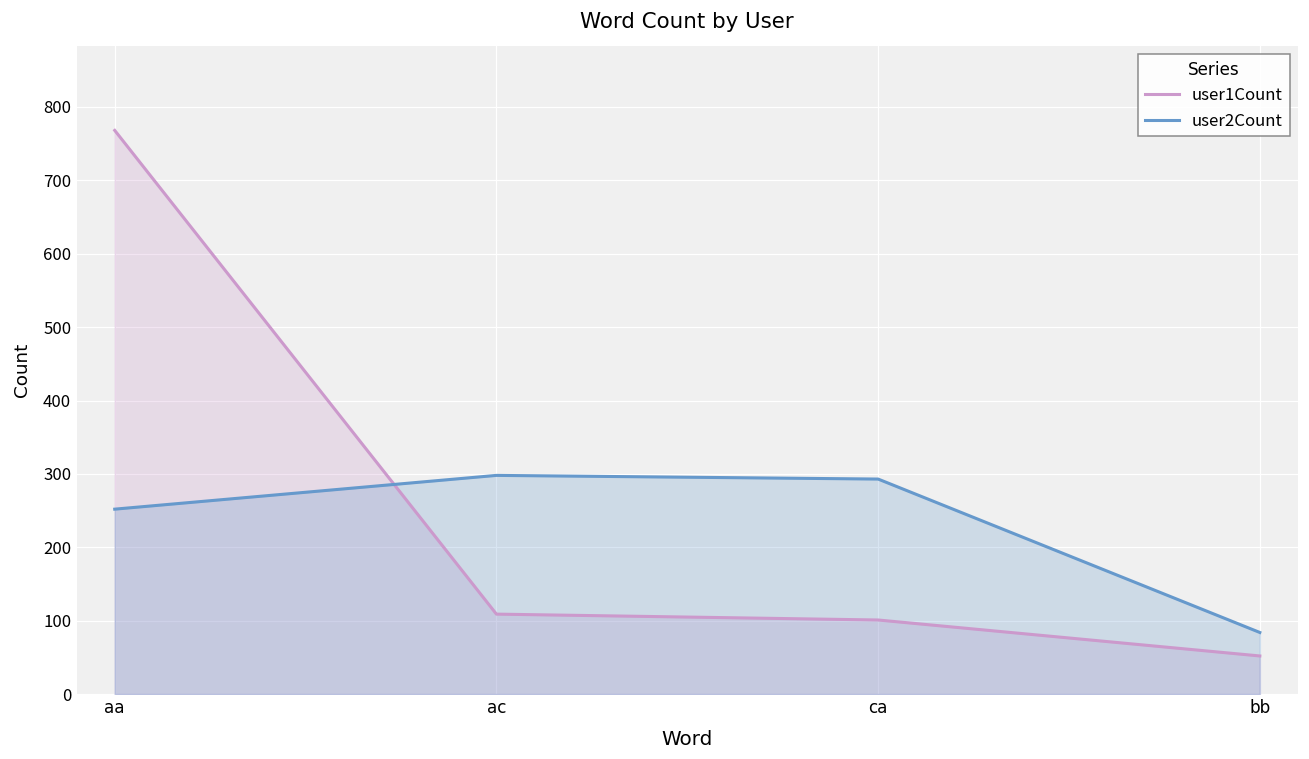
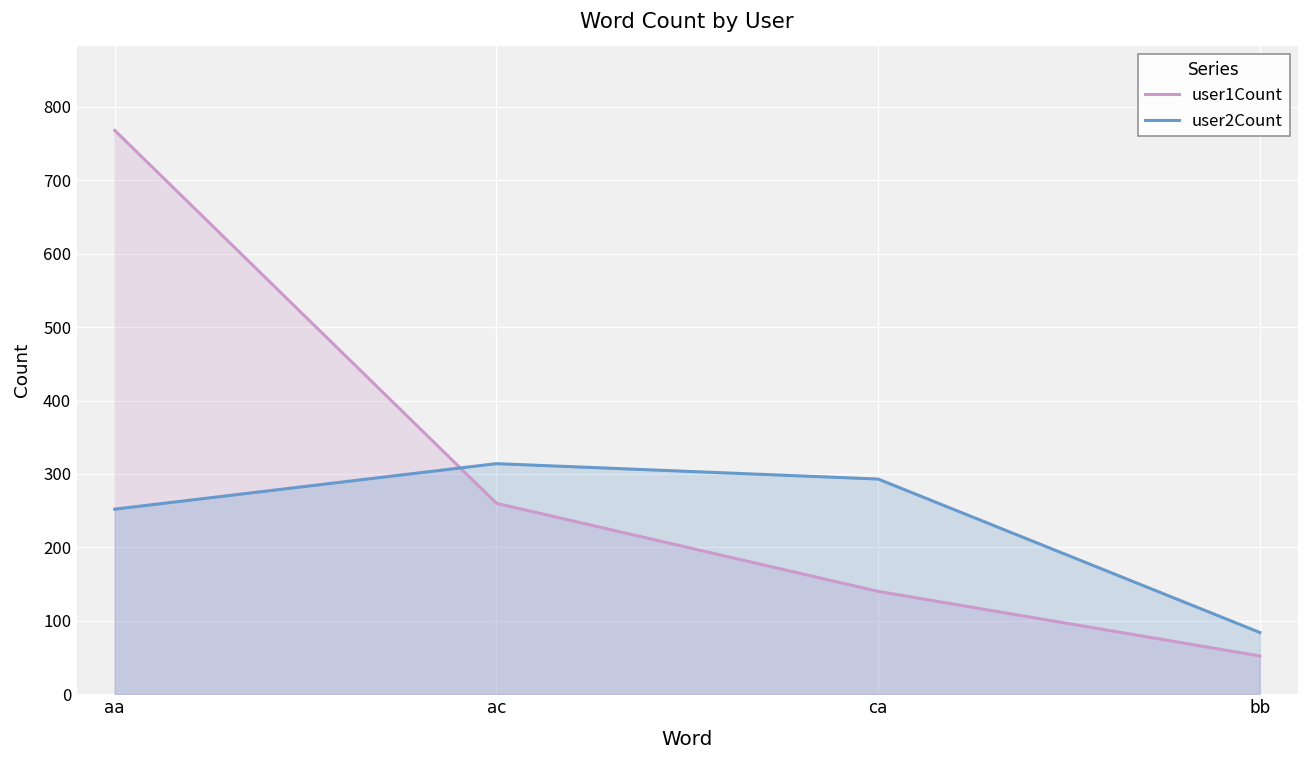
  {
    "user1Count": {
      "aa": 770,
-     "ac": 110,
-     "ca": 100,
+     "ac": 260,
+     "ca": 140,
      "bb": 50
    },
    "user2Count": {
      "aa": 250,
-     "ac": 300,
+     "ac": 310,
      "ca": 290,
      "bb": 80
    }
  }
